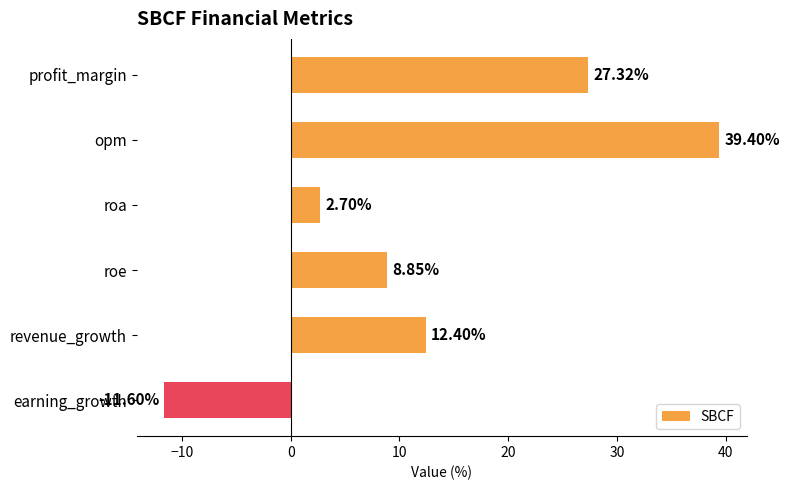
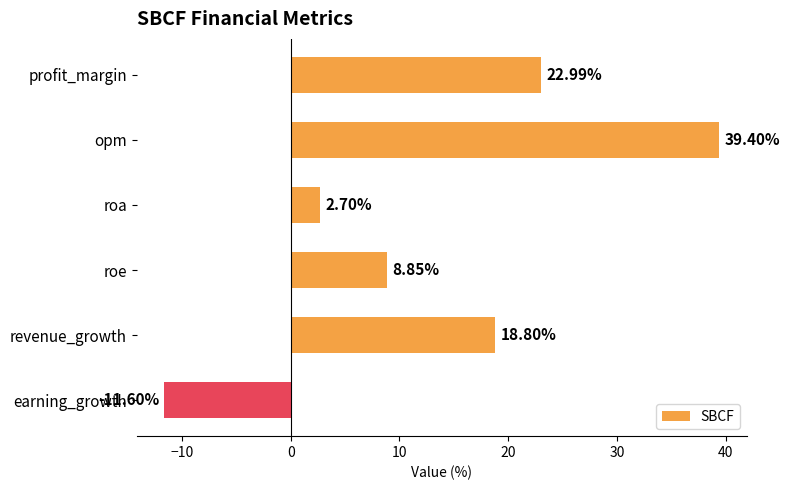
  {
-   "profit_margin": "27.32%",
+   "profit_margin": "22.99%",
    "opm": "39.40%",
    "roa": "2.70%",
    "roe": "8.85%",
-   "revenue_growth": "12.40%",
+   "revenue_growth": "18.80%",
    "earning_growth": "-11.60%"
  }
